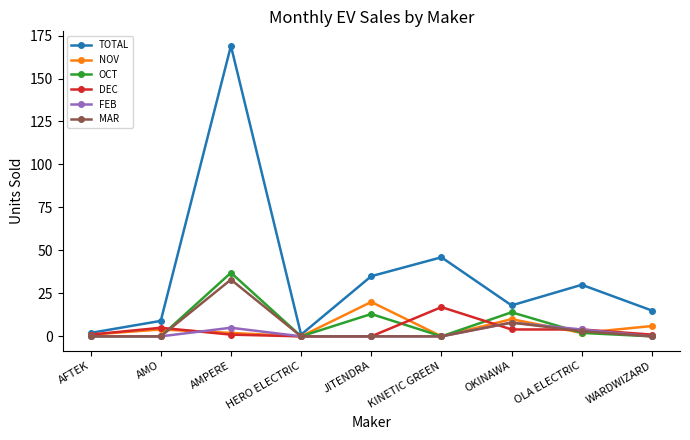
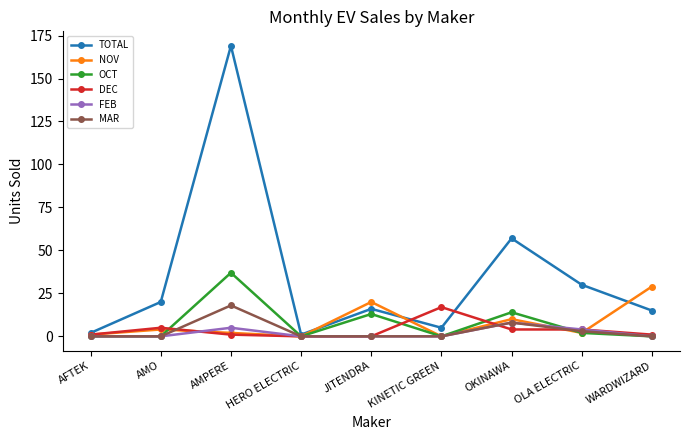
  {
    "TOTAL": {
-     "AMO": 9,
+     "AMO": 20,
      "AMPERE": 169,
-     "JITENDRA": 35,
-     "KINETIC GREEN": 46,
-     "OKINAWA": 18,
+     "JITENDRA": 16,
+     "KINETIC GREEN": 5,
+     "OKINAWA": 57,
      "OLA ELECTRIC": 30,
      "WARDWIZARD": 15
    },
    "NOV": {
      "JITENDRA": 20,
      "OKINAWA": 10,
-     "WARDWIZARD": 6
+     "WARDWIZARD": 29
    },
    "OCT": {
      "AMPERE": 37,
      "JITENDRA": 13,
      "OKINAWA": 14
    },
    "DEC": {
      "KINETIC GREEN": 17,
      "OKINAWA": 4
    },
    "FEB": {
      "AMPERE": 5
    },
    "MAR": {
-     "AMPERE": 33
+     "AMPERE": 18
    }
  }
